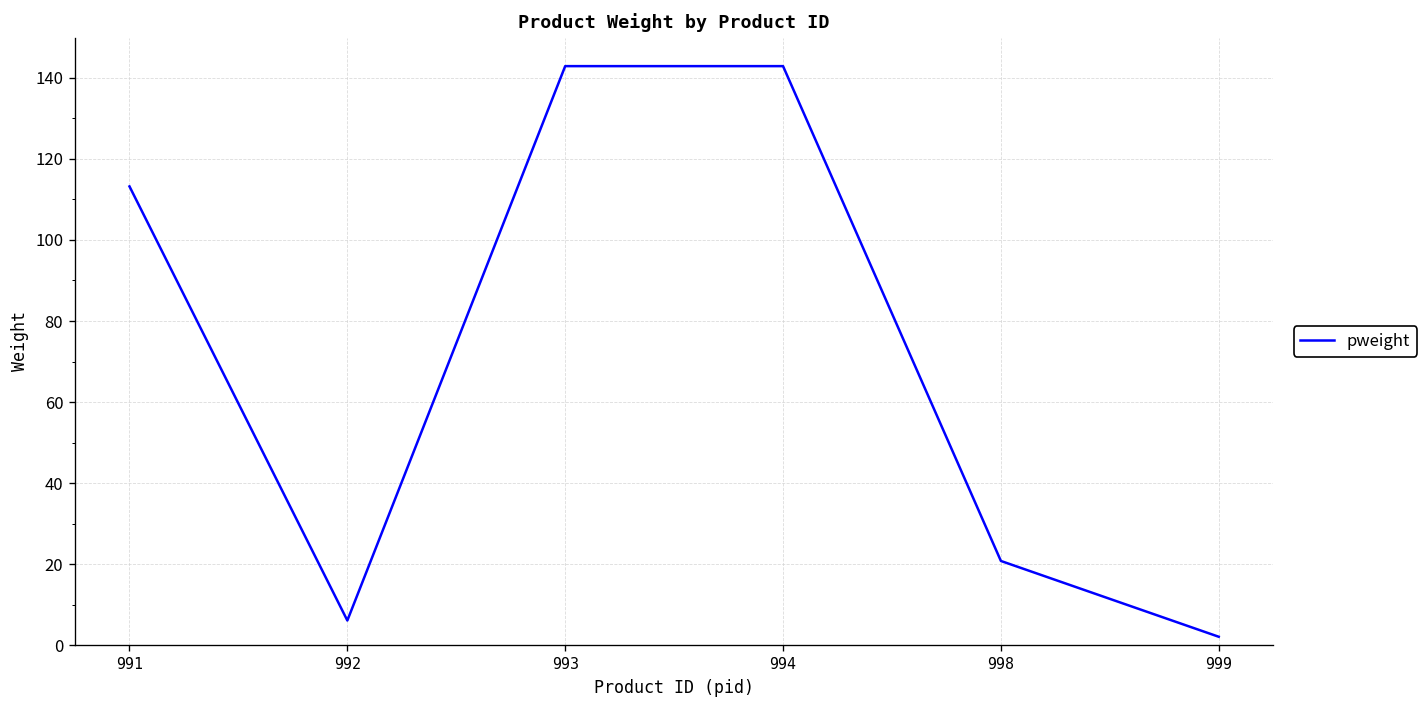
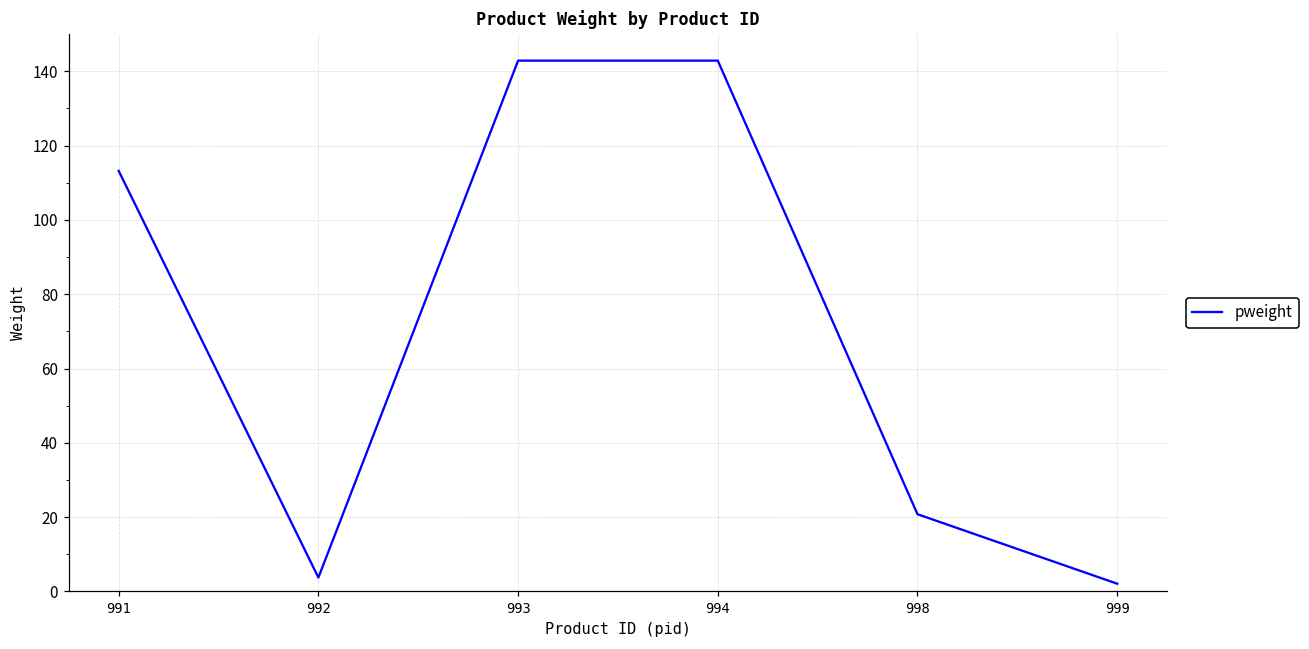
  {
    "991": 113,
-   "992": 6,
+   "992": 4,
    "993": 143,
    "994": 143,
    "998": 21,
    "999": 2
  }
